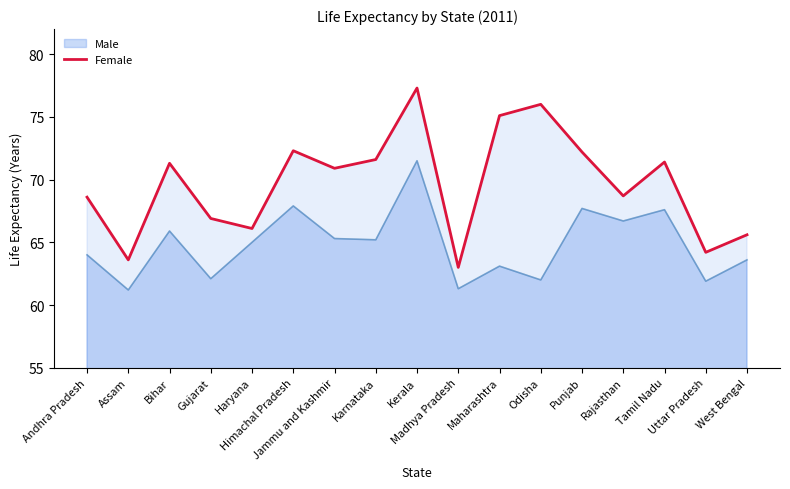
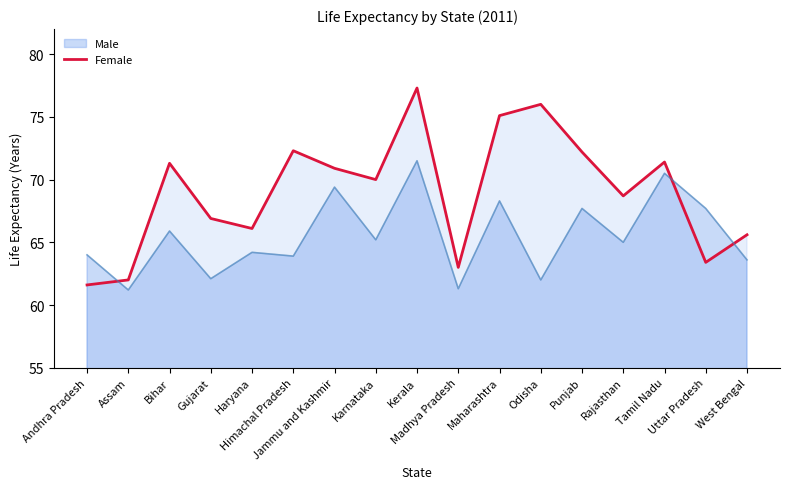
  {
    "Female": {
-     "Andhra Pradesh": 68.6,
-     "Assam": 63.6,
+     "Andhra Pradesh": 61.6,
+     "Assam": 62.0,
      "Bihar": 71.3,
      "Gujarat": 66.9,
      "Haryana": 66.1,
      "Himachal Pradesh": 72.3,
      "Jammu and Kashmir": 70.9,
-     "Karnataka": 71.6,
+     "Karnataka": 70.0,
      "Kerala": 77.3,
      "Madhya Pradesh": 63.0,
      "Maharashtra": 75.1,
      "Odisha": 76.0,
      "Punjab": 72.2,
      "Rajasthan": 68.7,
      "Tamil Nadu": 71.4,
-     "Uttar Pradesh": 64.2,
+     "Uttar Pradesh": 63.4,
      "West Bengal": 65.6
    },
    "Male": {
      "Andhra Pradesh": 64.0,
      "Assam": 61.2,
      "Bihar": 65.9,
      "Gujarat": 62.1,
-     "Haryana": 65.0,
-     "Himachal Pradesh": 67.9,
-     "Jammu and Kashmir": 65.3,
+     "Haryana": 64.2,
+     "Himachal Pradesh": 63.9,
+     "Jammu and Kashmir": 69.4,
      "Karnataka": 65.2,
      "Kerala": 71.5,
      "Madhya Pradesh": 61.3,
-     "Maharashtra": 63.1,
+     "Maharashtra": 68.3,
      "Odisha": 62.0,
      "Punjab": 67.7,
-     "Rajasthan": 66.7,
-     "Tamil Nadu": 67.6,
-     "Uttar Pradesh": 61.9,
+     "Rajasthan": 65.0,
+     "Tamil Nadu": 70.5,
+     "Uttar Pradesh": 67.7,
      "West Bengal": 63.6
    }
  }
